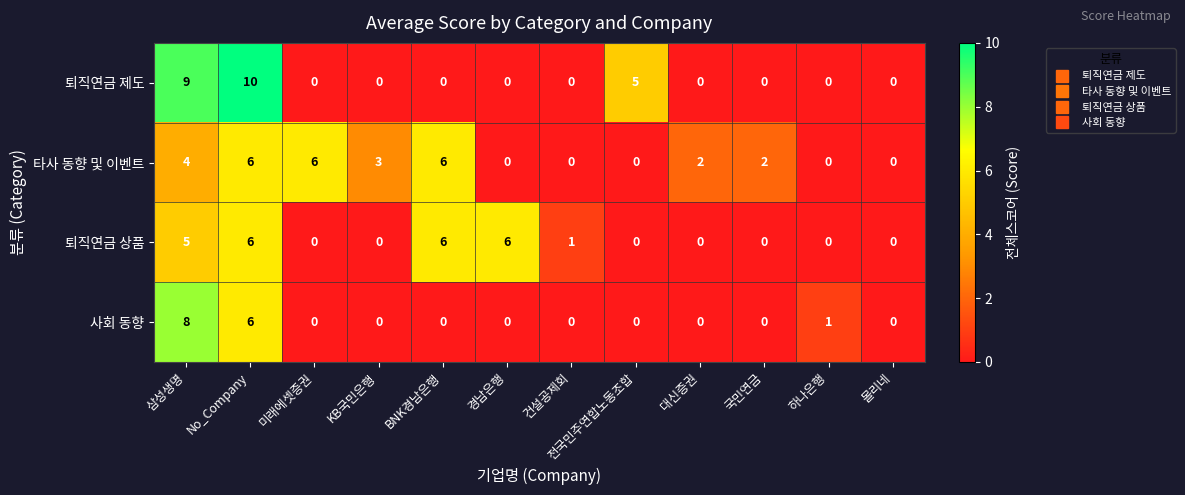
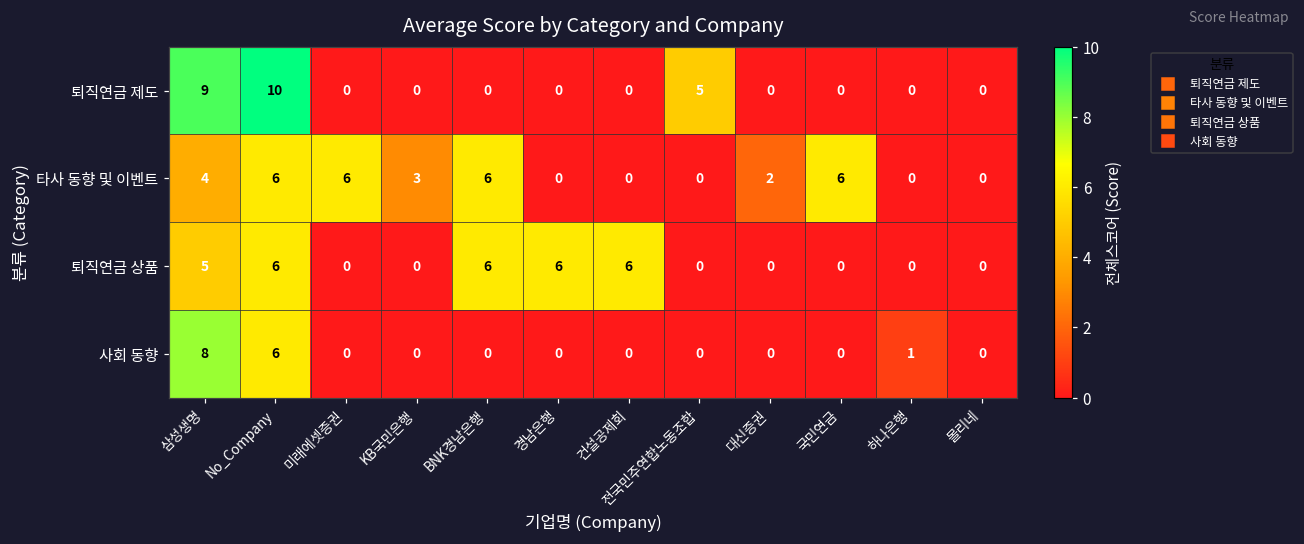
  {
    "퇴직연금 제도": {
      "삼성생명": 9,
      "No_Company": 10,
      "미래에셋증권": 0,
      "KB국민은행": 0,
      "BNK경남은행": 0,
      "경남은행": 0,
      "건설공제회": 0,
      "전국민주연합노동조합": 5,
      "대신증권": 0,
      "국민연금": 0,
      "하나은행": 0,
      "몰리네": 0
    },
    "타사 동향 및 이벤트": {
      "삼성생명": 4,
      "No_Company": 6,
      "미래에셋증권": 6,
      "KB국민은행": 3,
      "BNK경남은행": 6,
      "경남은행": 0,
      "건설공제회": 0,
      "전국민주연합노동조합": 0,
      "대신증권": 2,
-     "국민연금": 2,
+     "국민연금": 6,
      "하나은행": 0,
      "몰리네": 0
    },
    "퇴직연금 상품": {
      "삼성생명": 5,
      "No_Company": 6,
      "미래에셋증권": 0,
      "KB국민은행": 0,
      "BNK경남은행": 6,
      "경남은행": 6,
-     "건설공제회": 1,
+     "건설공제회": 6,
      "전국민주연합노동조합": 0,
      "대신증권": 0,
      "국민연금": 0,
      "하나은행": 0,
      "몰리네": 0
    },
    "사회 동향": {
      "삼성생명": 8,
      "No_Company": 6,
      "미래에셋증권": 0,
      "KB국민은행": 0,
      "BNK경남은행": 0,
      "경남은행": 0,
      "건설공제회": 0,
      "전국민주연합노동조합": 0,
      "대신증권": 0,
      "국민연금": 0,
      "하나은행": 1,
      "몰리네": 0
    }
  }
